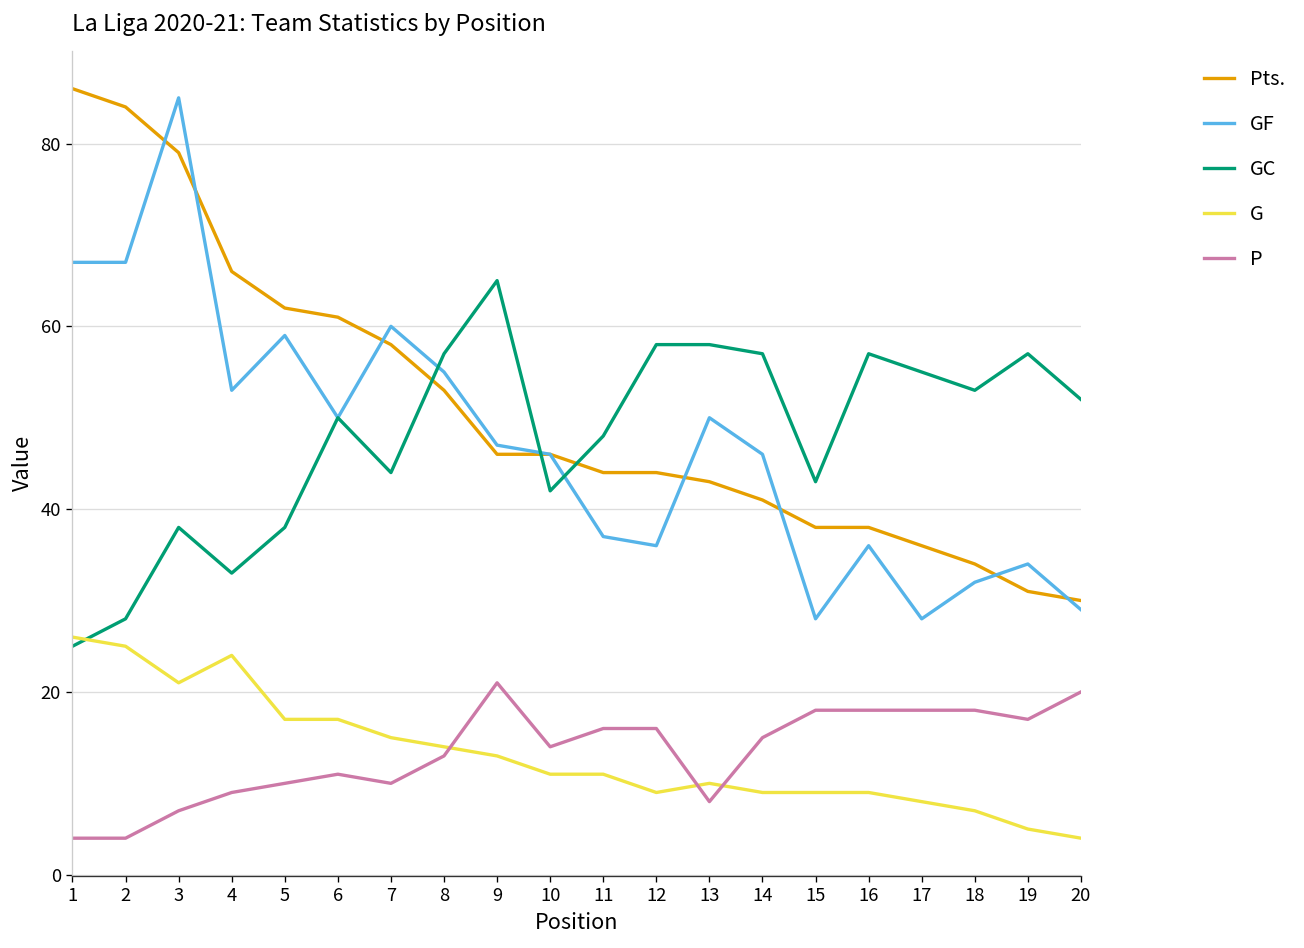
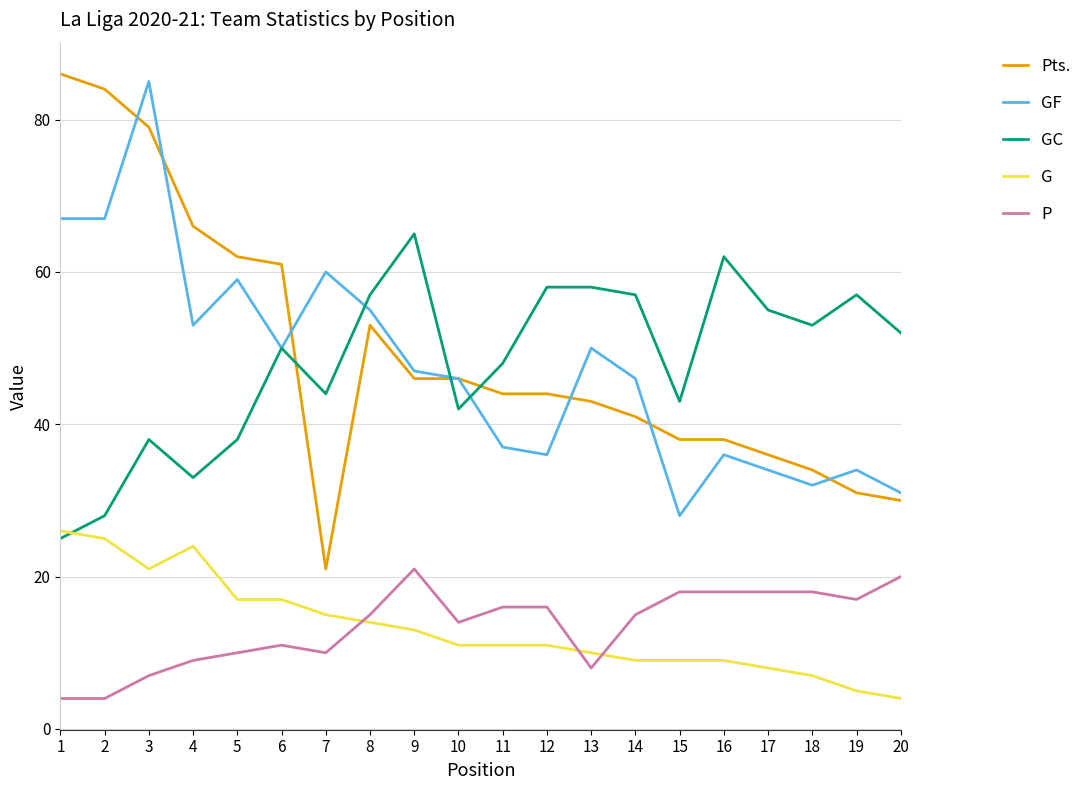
  {
    "Pts.": {
      "1": 86,
      "2": 84,
      "3": 79,
      "4": 66,
      "5": 62,
      "6": 61,
-     "7": 58,
+     "7": 21,
      "8": 53,
      "9": 46,
      "11": 44,
      "12": 44,
      "13": 43,
      "14": 41,
      "15": 38,
      "16": 38,
      "17": 36,
      "18": 34,
      "19": 31,
      "20": 30
    },
    "GF": {
      "1": 67,
      "2": 67,
      "3": 85,
      "4": 53,
      "5": 59,
      "7": 60,
      "8": 55,
      "9": 47,
      "11": 37,
      "12": 36,
      "13": 50,
      "14": 46,
      "15": 28,
      "16": 36,
-     "17": 28,
+     "17": 34,
      "18": 32,
      "19": 34,
-     "20": 29
+     "20": 31
    },
    "GC": {
      "1": 25,
      "2": 28,
      "3": 38,
      "4": 33,
      "5": 38,
      "7": 44,
      "8": 57,
      "9": 65,
      "10": 42,
      "11": 48,
      "12": 58,
      "13": 58,
      "14": 57,
      "15": 43,
-     "16": 57,
+     "16": 62,
      "17": 55,
      "18": 53,
      "19": 57,
      "20": 52
    },
    "G": {
      "1": 26,
      "2": 25,
      "3": 21,
      "4": 24,
      "5": 17,
      "6": 17,
      "7": 15,
      "8": 14,
      "9": 13,
      "10": 11,
      "11": 11,
-     "12": 9,
+     "12": 11,
      "13": 10,
      "14": 9,
      "15": 9,
      "16": 9,
      "17": 8,
      "18": 7,
      "19": 5,
      "20": 4
    },
    "P": {
      "1": 4,
      "2": 4,
      "3": 7,
      "4": 9,
      "5": 10,
      "6": 11,
      "7": 10,
-     "8": 13,
+     "8": 15,
      "9": 21,
      "10": 14,
      "11": 16,
      "12": 16,
      "13": 8,
      "14": 15,
      "15": 18,
      "16": 18,
      "17": 18,
      "18": 18,
      "19": 17,
      "20": 20
    }
  }
